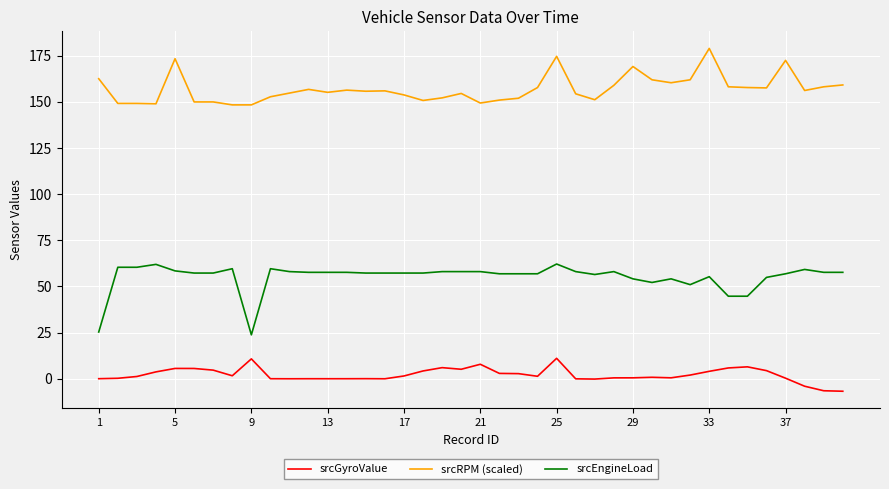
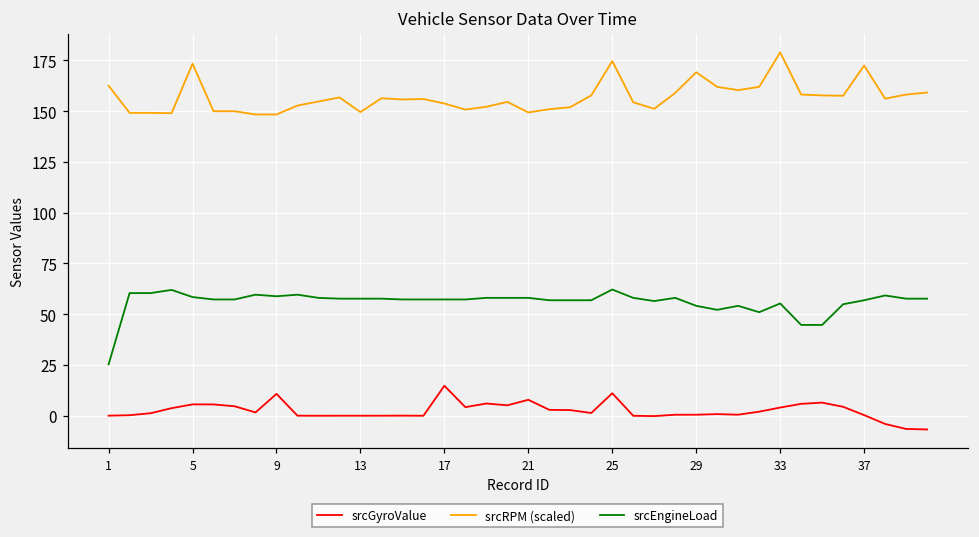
  {
    "srcGyroValue": {
      "1": 0,
      "5": 6,
      "9": 11,
      "13": 0,
-     "17": 1,
+     "17": 15,
      "21": 8,
      "25": 11,
      "29": 0,
      "33": 4,
      "37": 0
    },
    "srcRPM (scaled)": {
      "1": 163,
      "5": 173,
      "9": 148,
-     "13": 155,
+     "13": 150,
      "17": 154,
      "21": 149,
      "25": 175,
      "29": 169,
      "33": 179,
      "37": 173
    },
    "srcEngineLoad": {
      "1": 25,
      "5": 58,
-     "9": 24,
+     "9": 59,
      "13": 58,
      "17": 57,
      "21": 58,
      "25": 62,
      "29": 54,
      "33": 55,
      "37": 57
    }
  }
